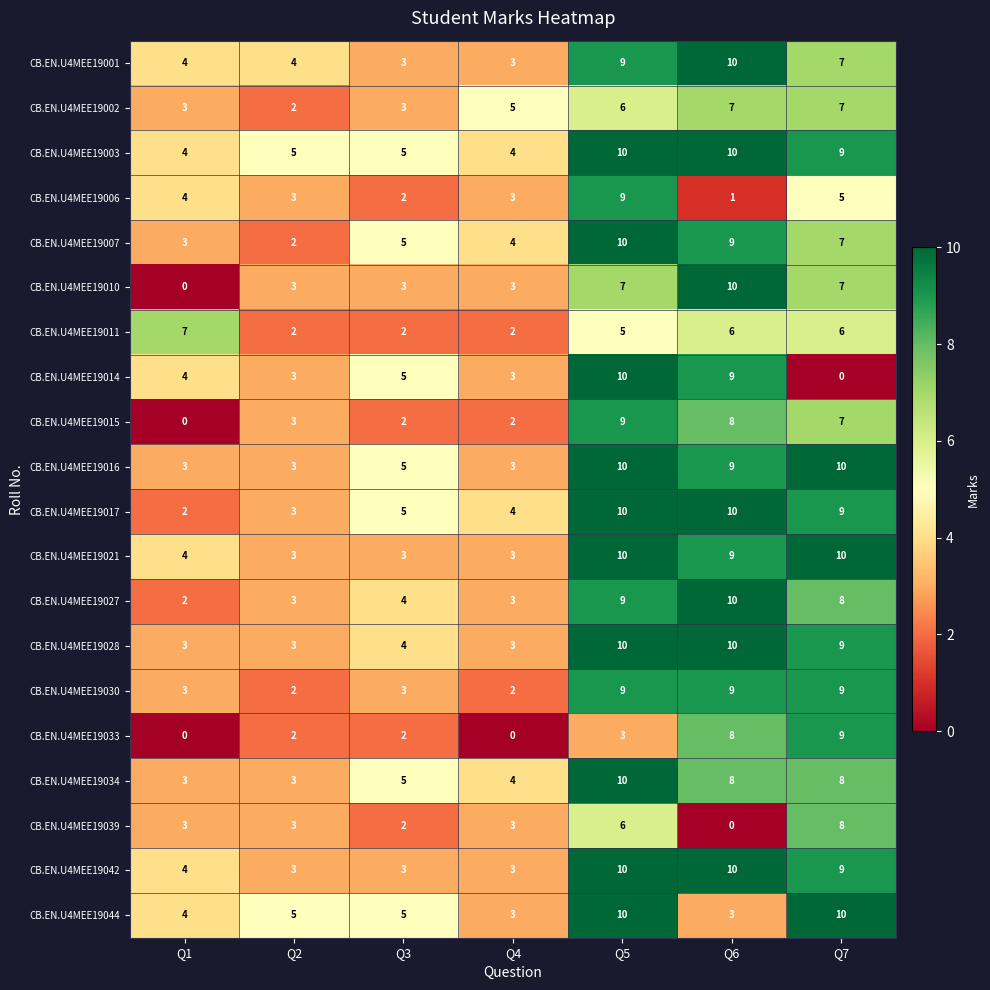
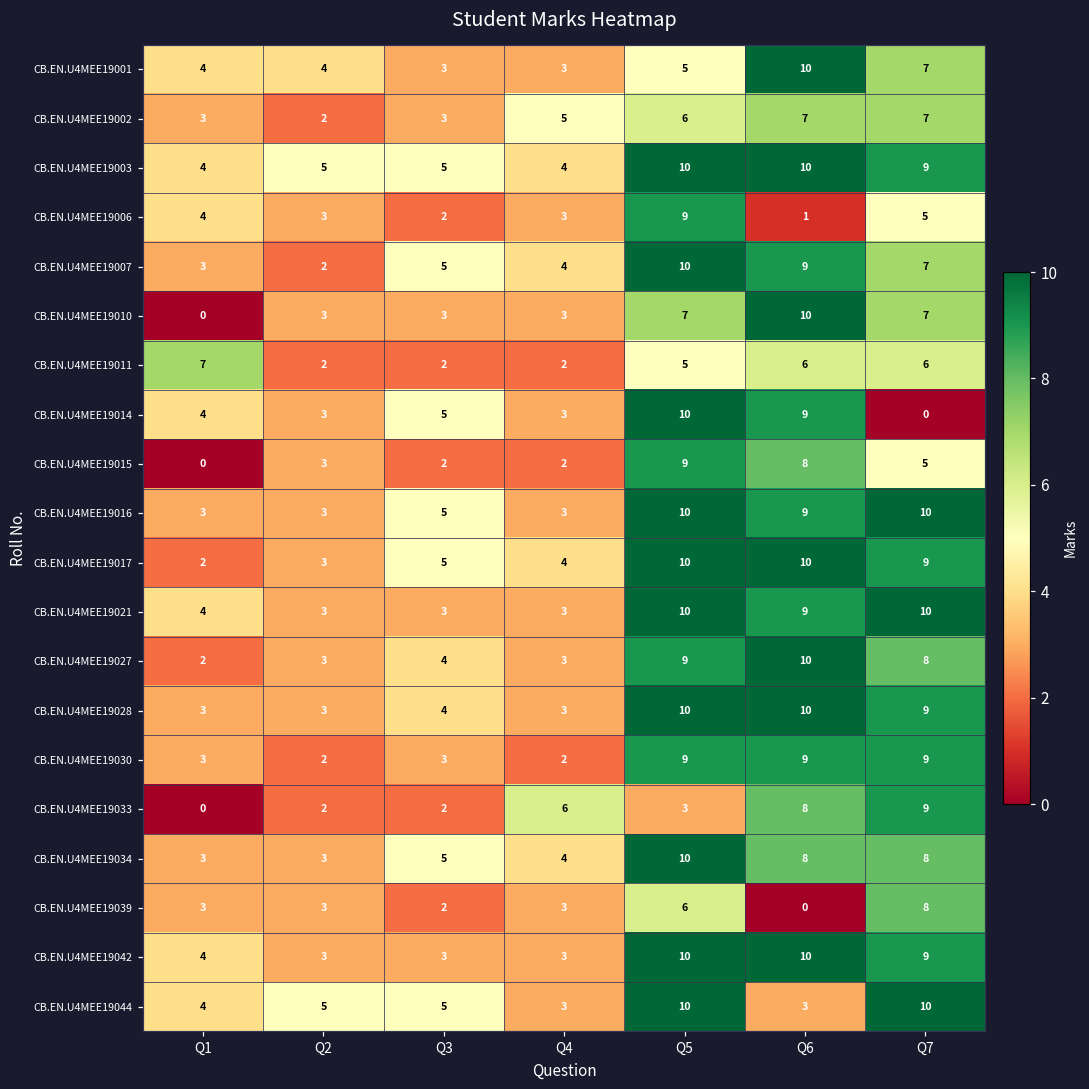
  {
    "CB.EN.U4MEE19001": {
      "Q1": 4,
      "Q2": 4,
      "Q3": 3,
      "Q4": 3,
-     "Q5": 9,
+     "Q5": 5,
      "Q6": 10,
      "Q7": 7
    },
    "CB.EN.U4MEE19002": {
      "Q1": 3,
      "Q2": 2,
      "Q3": 3,
      "Q4": 5,
      "Q5": 6,
      "Q6": 7,
      "Q7": 7
    },
    "CB.EN.U4MEE19003": {
      "Q1": 4,
      "Q2": 5,
      "Q3": 5,
      "Q4": 4,
      "Q5": 10,
      "Q6": 10,
      "Q7": 9
    },
    "CB.EN.U4MEE19006": {
      "Q1": 4,
      "Q2": 3,
      "Q3": 2,
      "Q4": 3,
      "Q5": 9,
      "Q6": 1,
      "Q7": 5
    },
    "CB.EN.U4MEE19007": {
      "Q1": 3,
      "Q2": 2,
      "Q3": 5,
      "Q4": 4,
      "Q5": 10,
      "Q6": 9,
      "Q7": 7
    },
    "CB.EN.U4MEE19010": {
      "Q1": 0,
      "Q2": 3,
      "Q3": 3,
      "Q4": 3,
      "Q5": 7,
      "Q6": 10,
      "Q7": 7
    },
    "CB.EN.U4MEE19011": {
      "Q1": 7,
      "Q2": 2,
      "Q3": 2,
      "Q4": 2,
      "Q5": 5,
      "Q6": 6,
      "Q7": 6
    },
    "CB.EN.U4MEE19014": {
      "Q1": 4,
      "Q2": 3,
      "Q3": 5,
      "Q4": 3,
      "Q5": 10,
      "Q6": 9,
      "Q7": 0
    },
    "CB.EN.U4MEE19015": {
      "Q1": 0,
      "Q2": 3,
      "Q3": 2,
      "Q4": 2,
      "Q5": 9,
      "Q6": 8,
-     "Q7": 7
+     "Q7": 5
    },
    "CB.EN.U4MEE19016": {
      "Q1": 3,
      "Q2": 3,
      "Q3": 5,
      "Q4": 3,
      "Q5": 10,
      "Q6": 9,
      "Q7": 10
    },
    "CB.EN.U4MEE19017": {
      "Q1": 2,
      "Q2": 3,
      "Q3": 5,
      "Q4": 4,
      "Q5": 10,
      "Q6": 10,
      "Q7": 9
    },
    "CB.EN.U4MEE19021": {
      "Q1": 4,
      "Q2": 3,
      "Q3": 3,
      "Q4": 3,
      "Q5": 10,
      "Q6": 9,
      "Q7": 10
    },
    "CB.EN.U4MEE19027": {
      "Q1": 2,
      "Q2": 3,
      "Q3": 4,
      "Q4": 3,
      "Q5": 9,
      "Q6": 10,
      "Q7": 8
    },
    "CB.EN.U4MEE19028": {
      "Q1": 3,
      "Q2": 3,
      "Q3": 4,
      "Q4": 3,
      "Q5": 10,
      "Q6": 10,
      "Q7": 9
    },
    "CB.EN.U4MEE19030": {
      "Q1": 3,
      "Q2": 2,
      "Q3": 3,
      "Q4": 2,
      "Q5": 9,
      "Q6": 9,
      "Q7": 9
    },
    "CB.EN.U4MEE19033": {
      "Q1": 0,
      "Q2": 2,
      "Q3": 2,
-     "Q4": 0,
+     "Q4": 6,
      "Q5": 3,
      "Q6": 8,
      "Q7": 9
    },
    "CB.EN.U4MEE19034": {
      "Q1": 3,
      "Q2": 3,
      "Q3": 5,
      "Q4": 4,
      "Q5": 10,
      "Q6": 8,
      "Q7": 8
    },
    "CB.EN.U4MEE19039": {
      "Q1": 3,
      "Q2": 3,
      "Q3": 2,
      "Q4": 3,
      "Q5": 6,
      "Q6": 0,
      "Q7": 8
    },
    "CB.EN.U4MEE19042": {
      "Q1": 4,
      "Q2": 3,
      "Q3": 3,
      "Q4": 3,
      "Q5": 10,
      "Q6": 10,
      "Q7": 9
    },
    "CB.EN.U4MEE19044": {
      "Q1": 4,
      "Q2": 5,
      "Q3": 5,
      "Q4": 3,
      "Q5": 10,
      "Q6": 3,
      "Q7": 10
    }
  }
